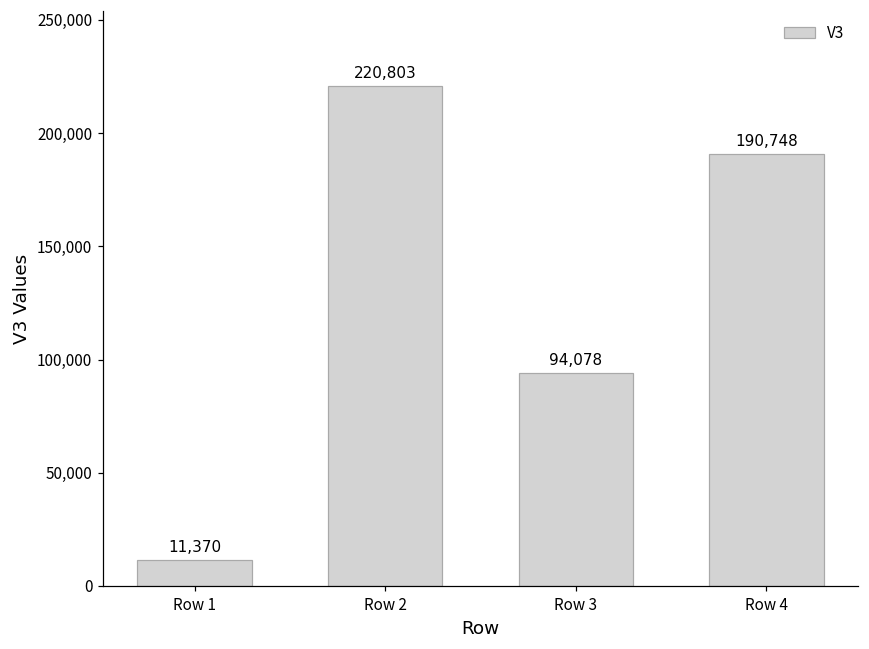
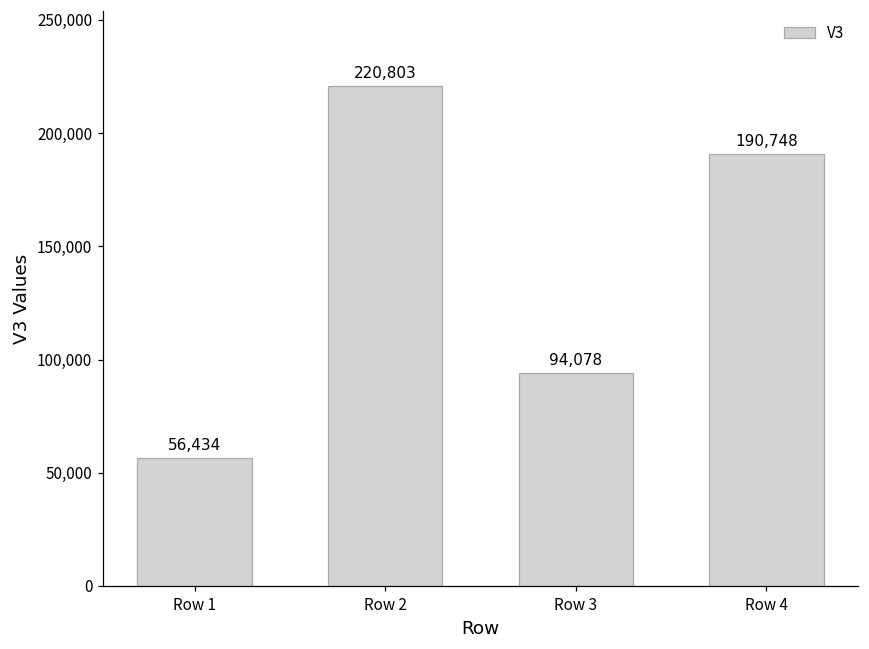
  {
-   "Row 1": "11,370",
+   "Row 1": "56,434",
    "Row 2": "220,803",
    "Row 3": "94,078",
    "Row 4": "190,748"
  }
